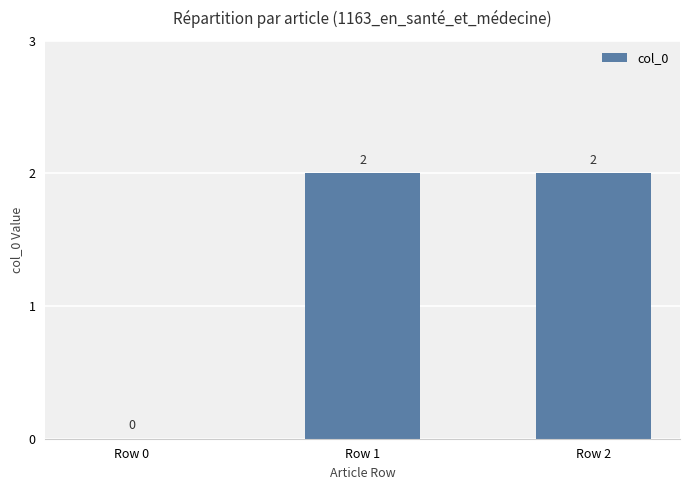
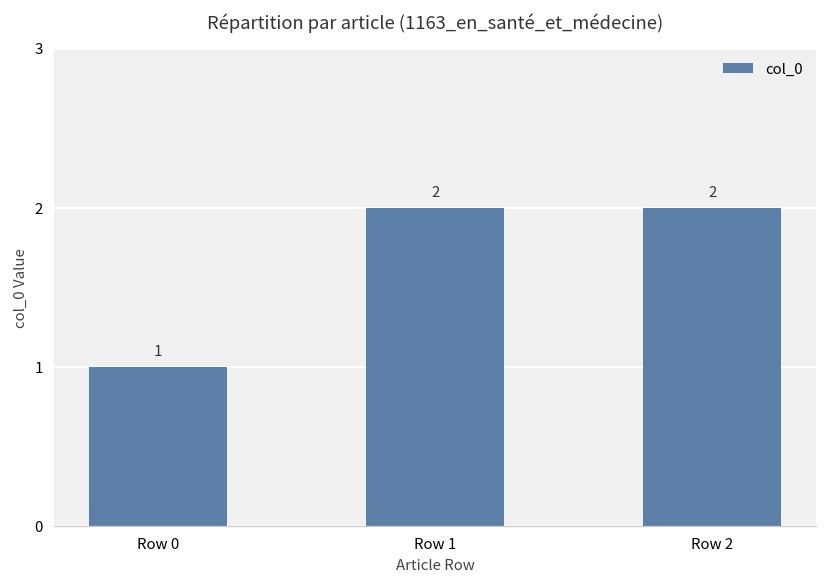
  {
-   "Row 0": 0,
+   "Row 0": 1,
    "Row 1": 2,
    "Row 2": 2
  }
